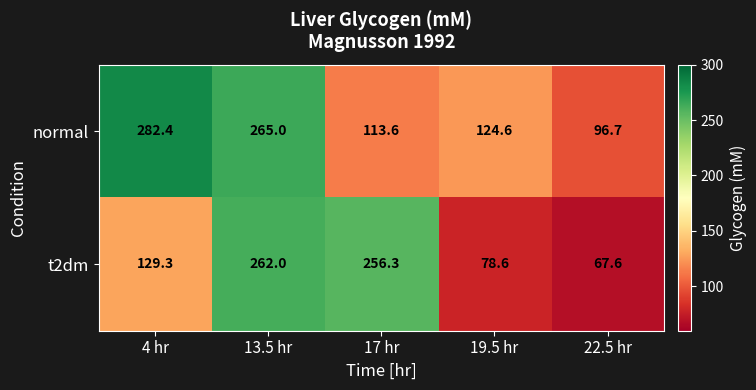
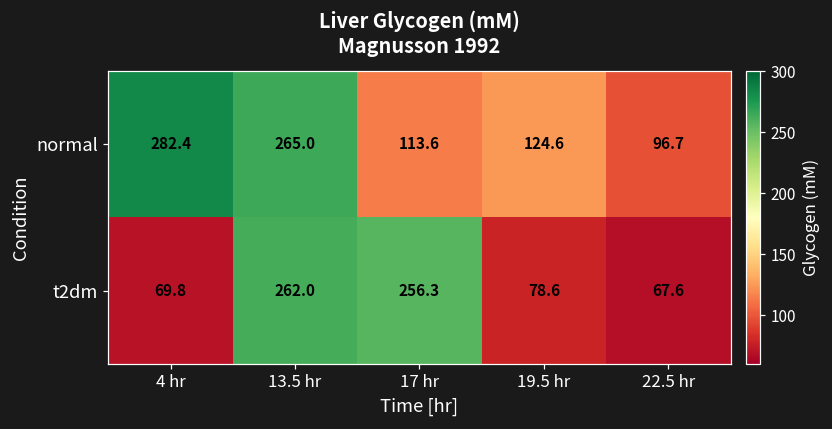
  {
    "normal": {
      "4 hr": 282.4,
      "13.5 hr": 265.0,
      "17 hr": 113.6,
      "19.5 hr": 124.6,
      "22.5 hr": 96.7
    },
    "t2dm": {
-     "4 hr": 129.3,
+     "4 hr": 69.8,
      "13.5 hr": 262.0,
      "17 hr": 256.3,
      "19.5 hr": 78.6,
      "22.5 hr": 67.6
    }
  }
